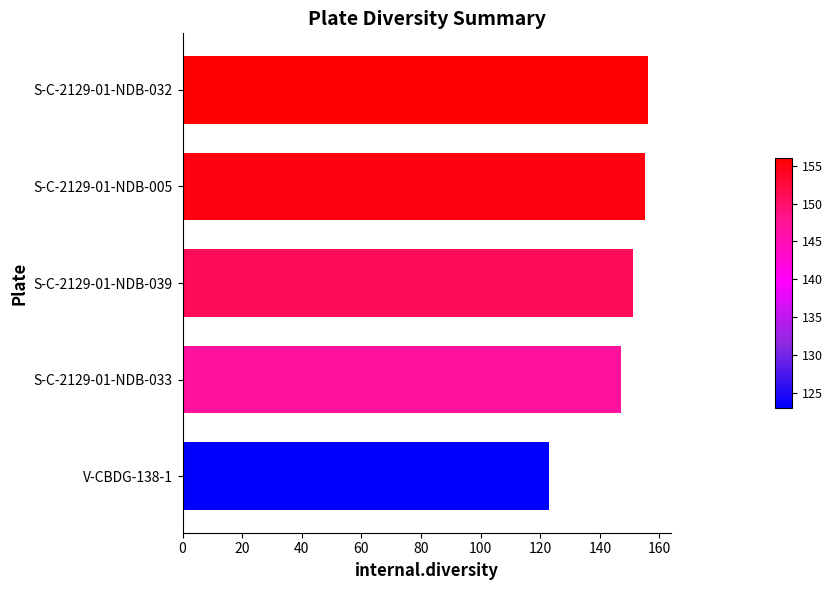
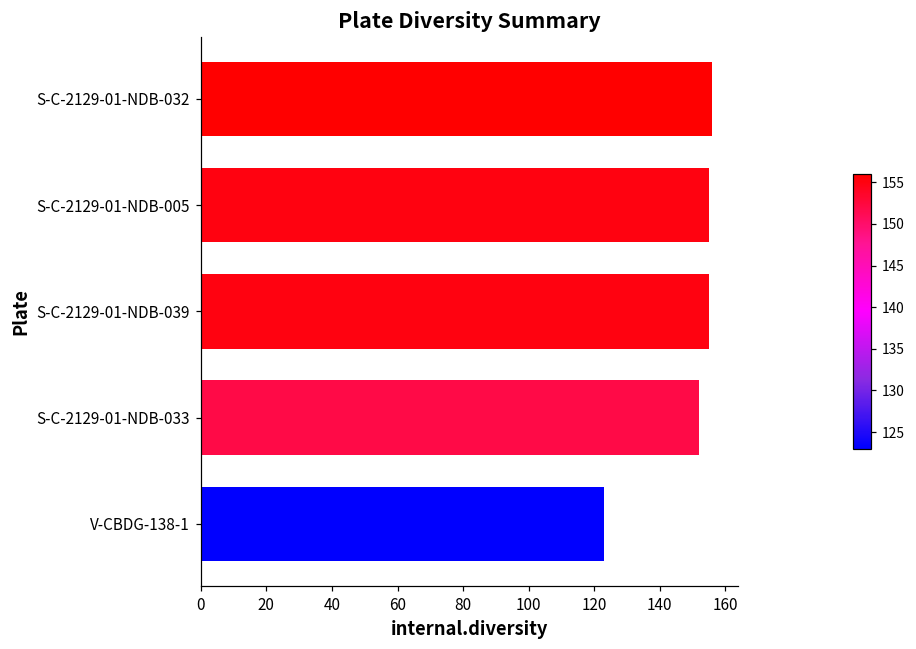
  {
    "S-C-2129-01-NDB-032": 156,
    "S-C-2129-01-NDB-005": 155,
-   "S-C-2129-01-NDB-039": 151,
-   "S-C-2129-01-NDB-033": 147,
+   "S-C-2129-01-NDB-039": 155,
+   "S-C-2129-01-NDB-033": 152,
    "V-CBDG-138-1": 123
  }
